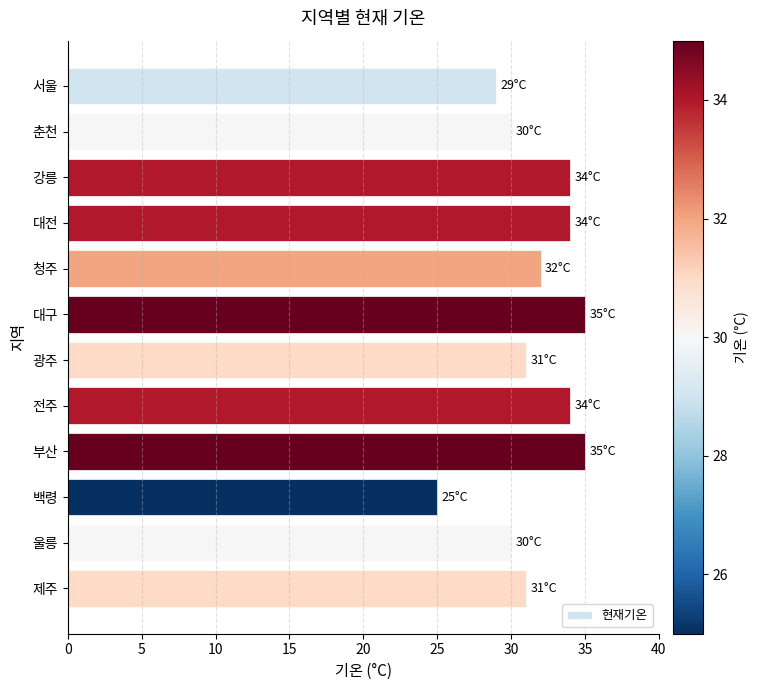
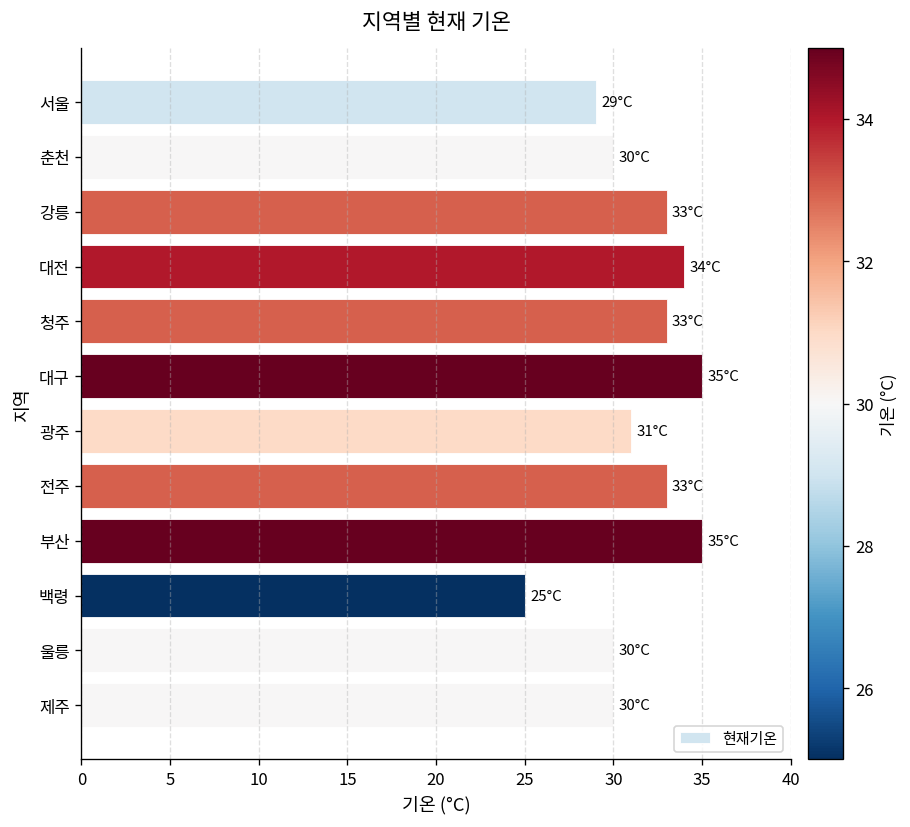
  {
    "서울": "29°C",
    "춘천": "30°C",
-   "강릉": "34°C",
+   "강릉": "33°C",
    "대전": "34°C",
-   "청주": "32°C",
+   "청주": "33°C",
    "대구": "35°C",
    "광주": "31°C",
-   "전주": "34°C",
+   "전주": "33°C",
    "부산": "35°C",
    "백령": "25°C",
    "울릉": "30°C",
-   "제주": "31°C"
+   "제주": "30°C"
  }
